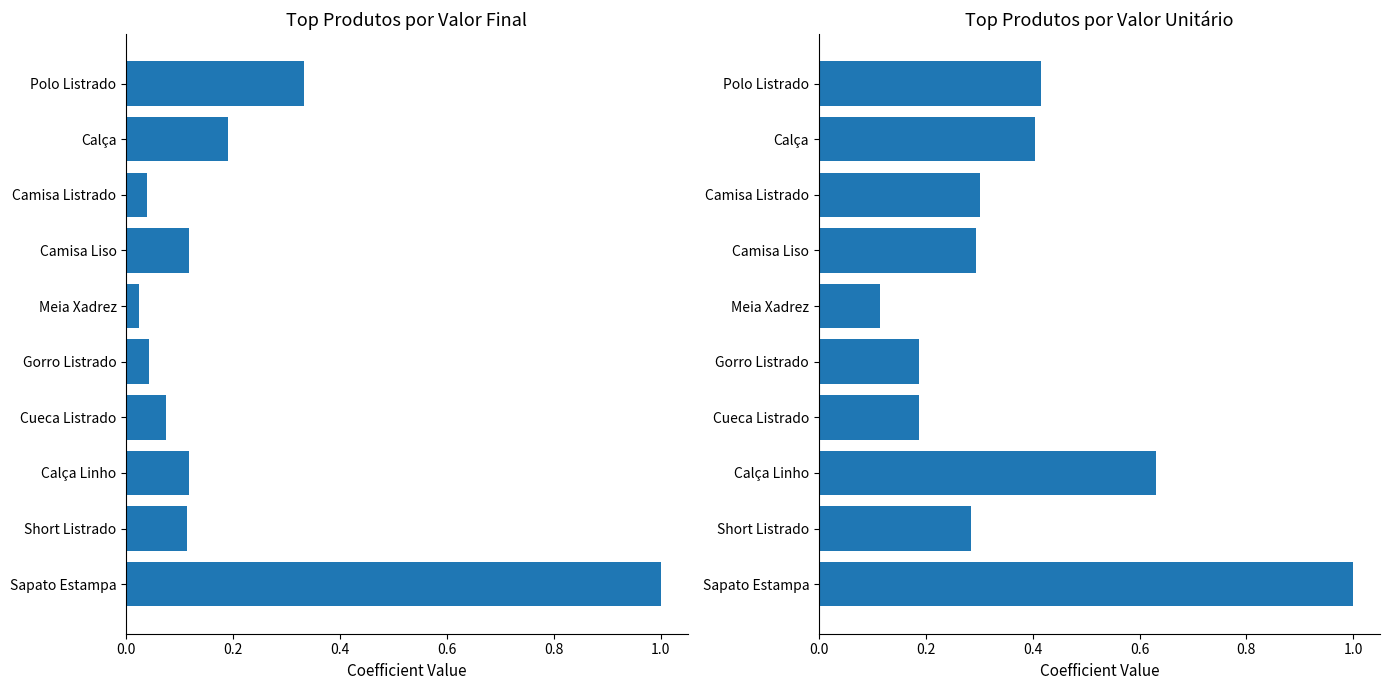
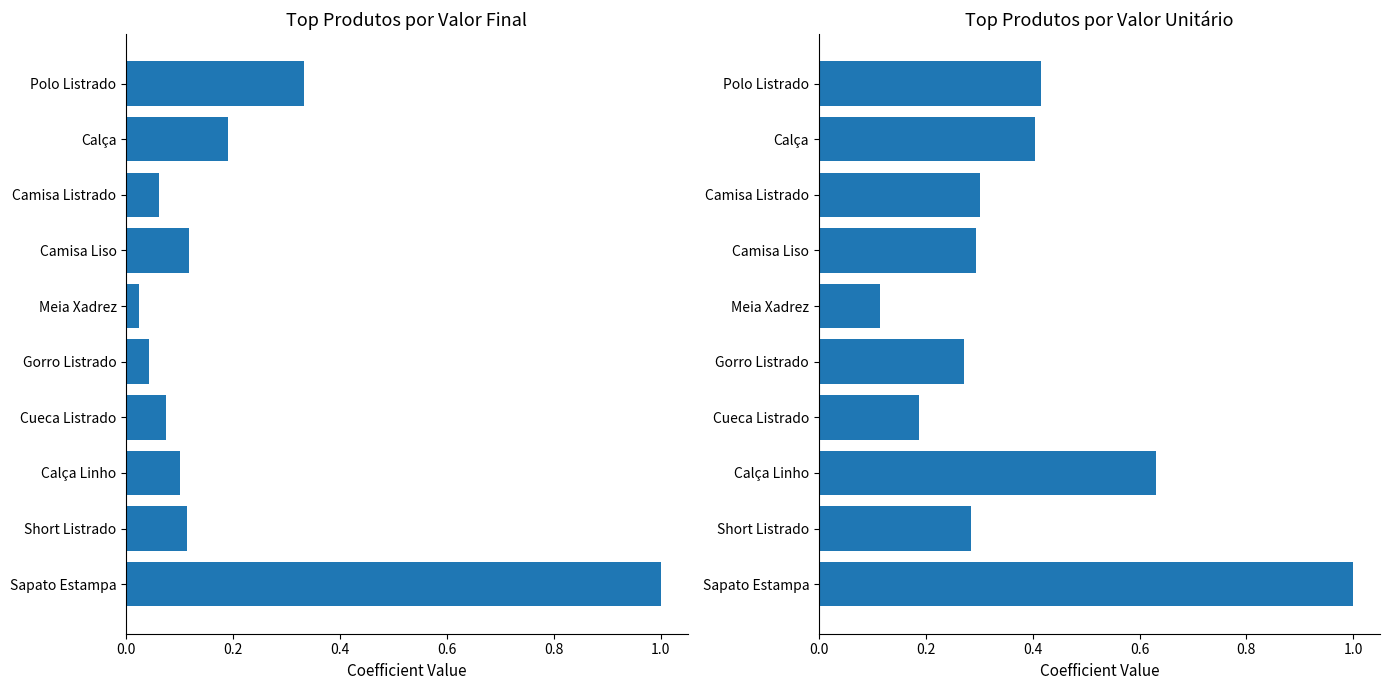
  {
    "Top Produtos por Valor Final": {
      "Polo Listrado": 0.33,
      "Calça": 0.19,
-     "Camisa Listrado": 0.04,
+     "Camisa Listrado": 0.06,
      "Camisa Liso": 0.12,
      "Meia Xadrez": 0.02,
      "Gorro Listrado": 0.04,
      "Cueca Listrado": 0.07,
-     "Calça Linho": 0.12,
+     "Calça Linho": 0.10,
      "Short Listrado": 0.11,
      "Sapato Estampa": 1.00
    },
    "Top Produtos por Valor Unitário": {
      "Polo Listrado": 0.42,
      "Calça": 0.41,
      "Camisa Listrado": 0.30,
      "Camisa Liso": 0.29,
      "Meia Xadrez": 0.11,
-     "Gorro Listrado": 0.19,
+     "Gorro Listrado": 0.27,
      "Cueca Listrado": 0.19,
      "Calça Linho": 0.63,
      "Short Listrado": 0.28,
      "Sapato Estampa": 1.00
    }
  }
